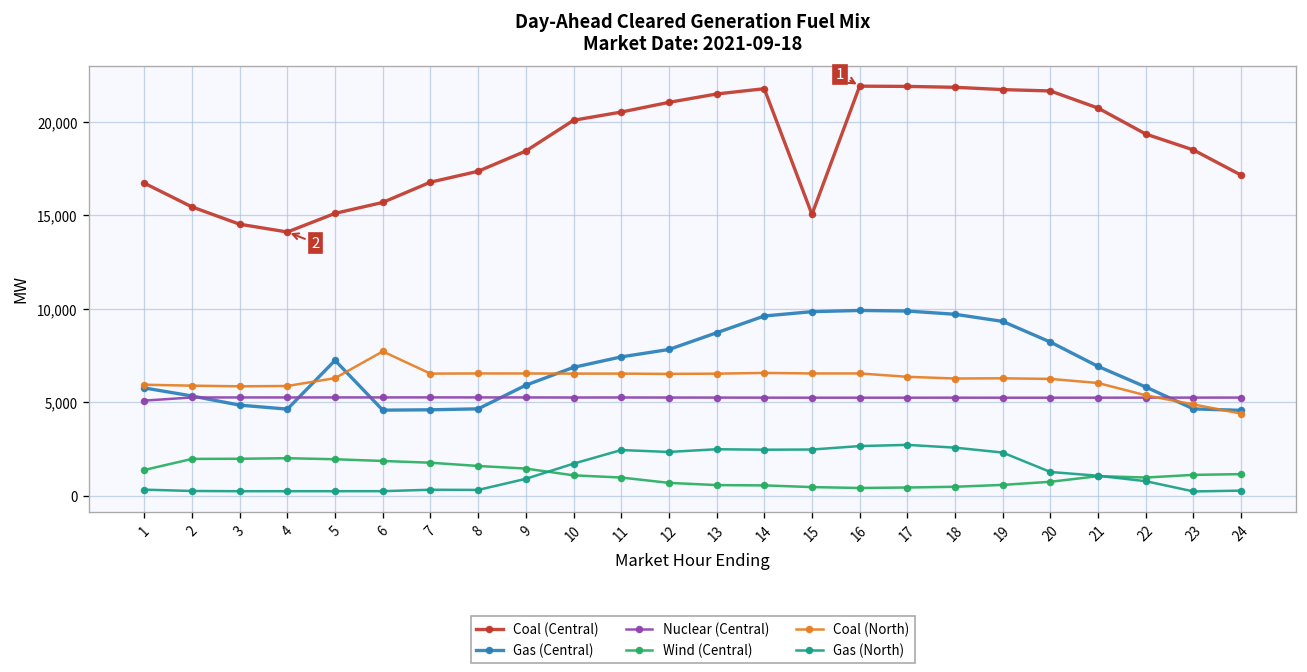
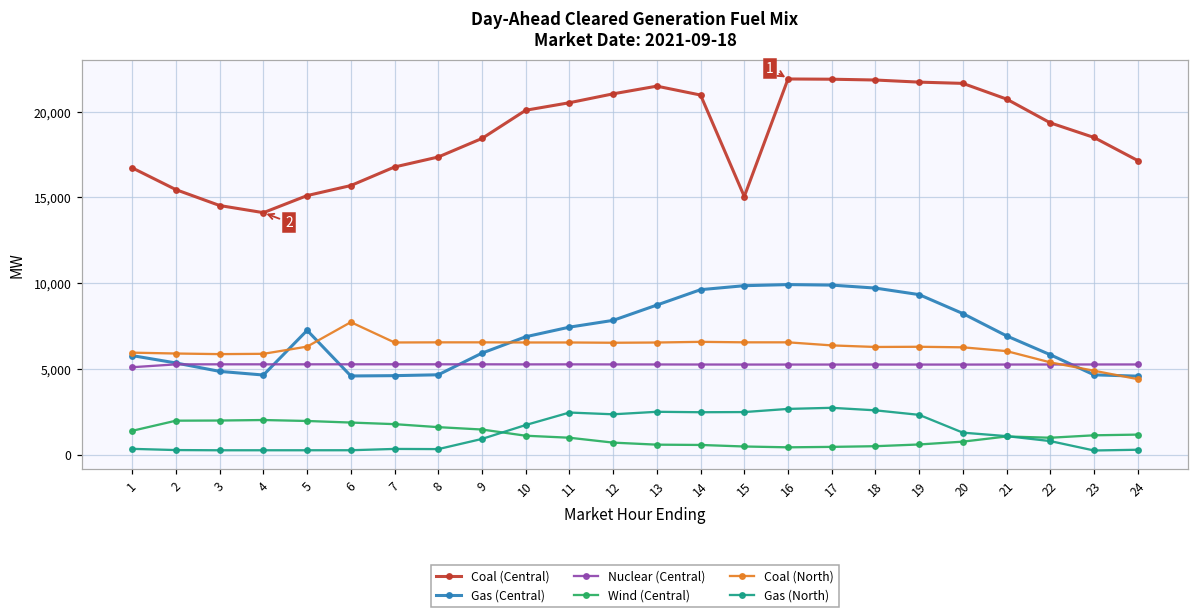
  {
    "Coal (Central)": {
      "1": "16,700",
      "2": "15,400",
      "3": "14,500",
      "5": "15,100",
      "6": "15,700",
      "7": "16,800",
      "8": "17,300",
      "9": "18,400",
      "10": "20,100",
      "11": "20,500",
      "12": "21,000",
      "13": "21,500",
-     "14": "21,800",
+     "14": "21,000",
      "15": "15,000",
      "17": "21,900",
      "18": "21,800",
      "19": "21,700",
      "20": "21,600",
      "21": "20,700",
      "22": "19,300",
      "23": "18,500",
      "24": "17,100"
    },
    "Gas (Central)": {
      "1": "5,800",
      "3": "4,900",
      "4": "4,600",
      "5": "7,200",
      "6": "4,600",
      "7": "4,600",
      "8": "4,700",
      "9": "5,900",
      "10": "6,900",
      "11": "7,400",
      "12": "7,800",
      "13": "8,700",
      "14": "9,600",
      "15": "9,800",
      "16": "9,900",
      "17": "9,900",
      "18": "9,700",
      "19": "9,300",
      "20": "8,200",
      "21": "6,900",
      "22": "5,800",
      "23": "4,700",
      "24": "4,600"
    },
    "Nuclear (Central)": {
      "1": "5,100",
      "3": "5,300",
      "4": "5,300",
      "5": "5,300",
      "6": "5,300",
      "7": "5,300",
      "8": "5,300",
      "9": "5,300",
      "10": "5,300",
      "11": "5,300",
      "12": "5,300",
      "13": "5,300",
      "14": "5,300",
      "15": "5,300",
      "16": "5,300",
      "17": "5,300",
      "18": "5,300",
      "19": "5,200",
      "20": "5,200",
      "21": "5,300",
      "23": "5,300",
      "24": "5,300"
    },
    "Coal (North)": {
      "1": "5,900",
      "2": "5,900",
      "3": "5,900",
      "4": "5,900",
      "5": "6,300",
      "6": "7,700",
      "7": "6,500",
      "8": "6,500",
      "9": "6,500",
      "10": "6,500",
      "11": "6,500",
      "12": "6,500",
      "13": "6,500",
      "14": "6,600",
      "15": "6,500",
      "16": "6,500",
      "17": "6,400",
      "18": "6,300",
      "19": "6,300",
      "20": "6,300",
      "21": "6,000",
      "23": "4,900",
      "24": "4,400"
    }
  }
